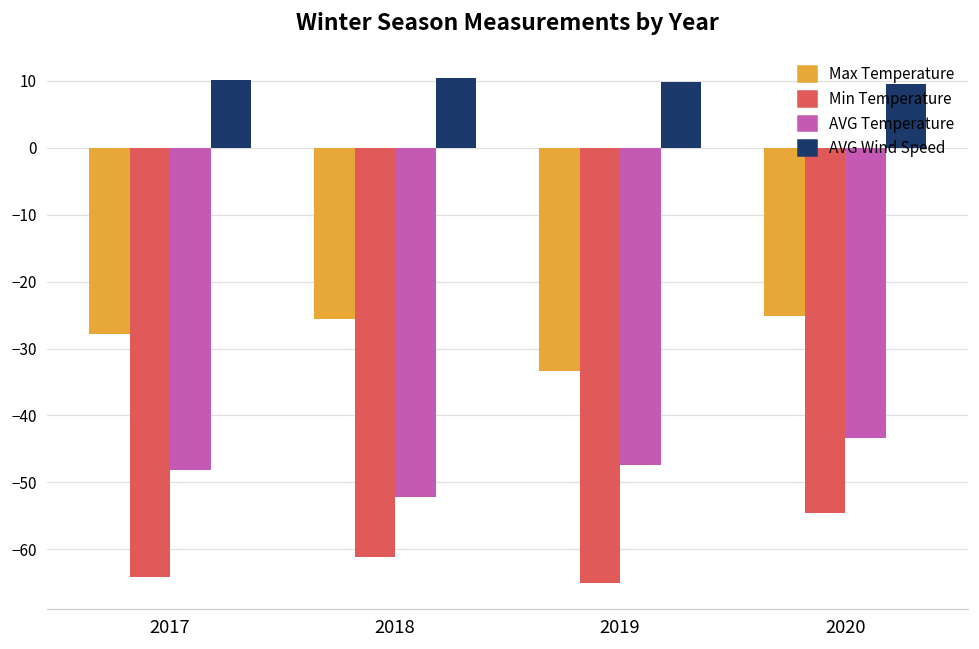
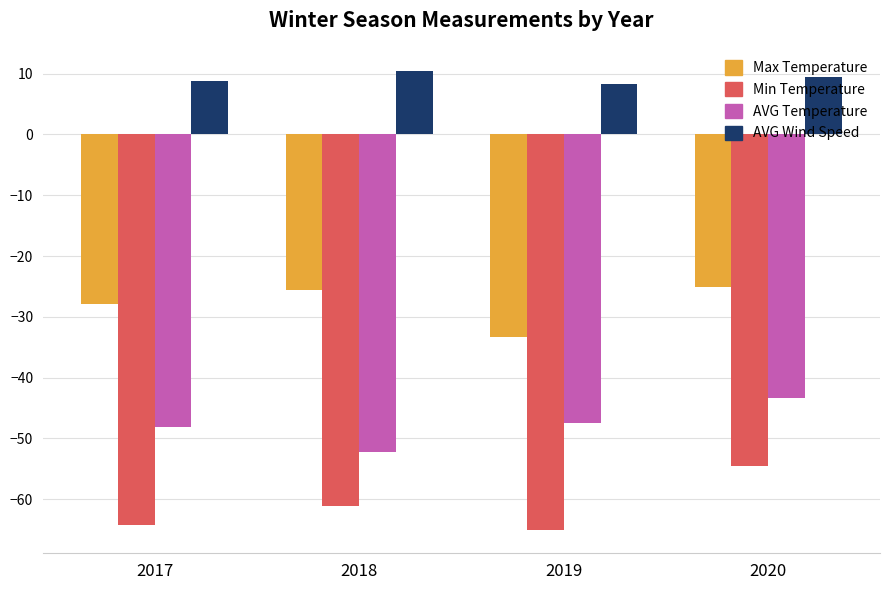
  {
    "Max Temperature": {
      "2017": -28,
      "2018": -26,
      "2019": -33,
      "2020": -25
    },
    "Min Temperature": {
      "2017": -64,
      "2018": -61,
      "2019": -65,
      "2020": -55
    },
    "AVG Temperature": {
      "2017": -48,
      "2018": -52,
      "2019": -47,
      "2020": -43
    },
    "AVG Wind Speed": {
-     "2017": 10,
+     "2017": 9,
      "2018": 10,
-     "2019": 10,
+     "2019": 8,
      "2020": 10
    }
  }
